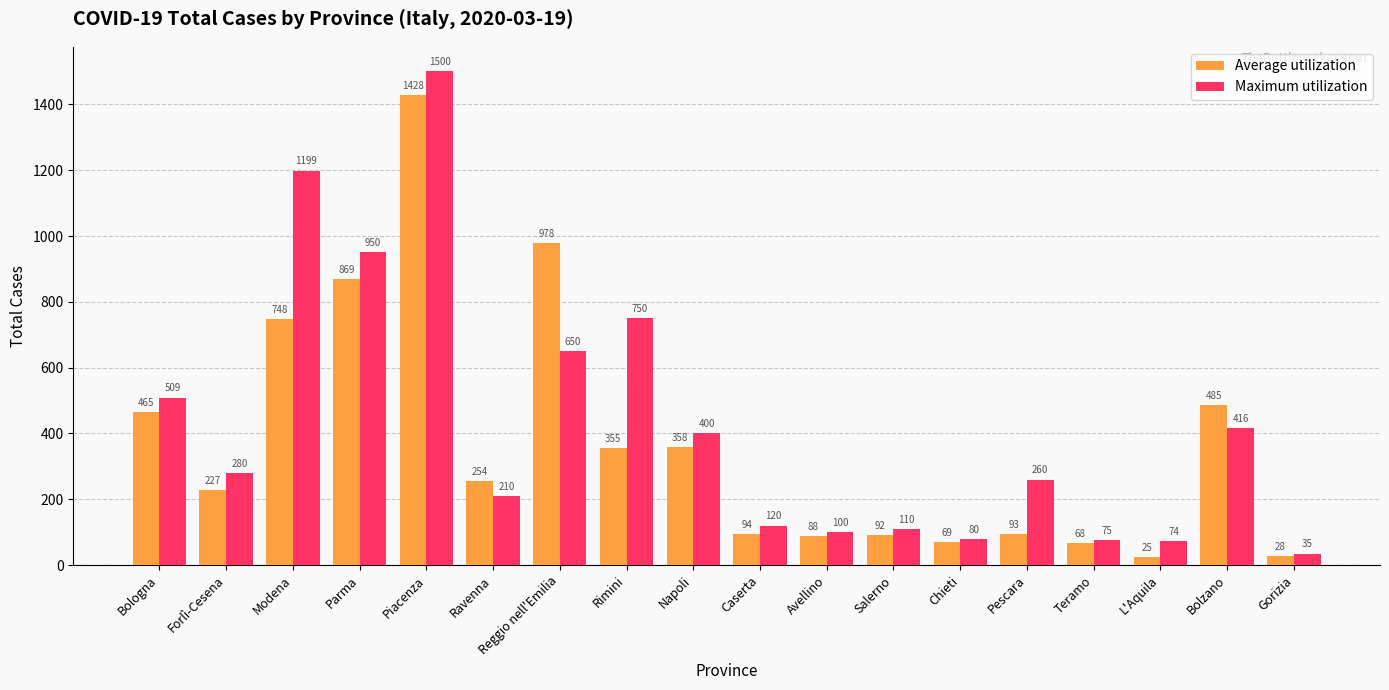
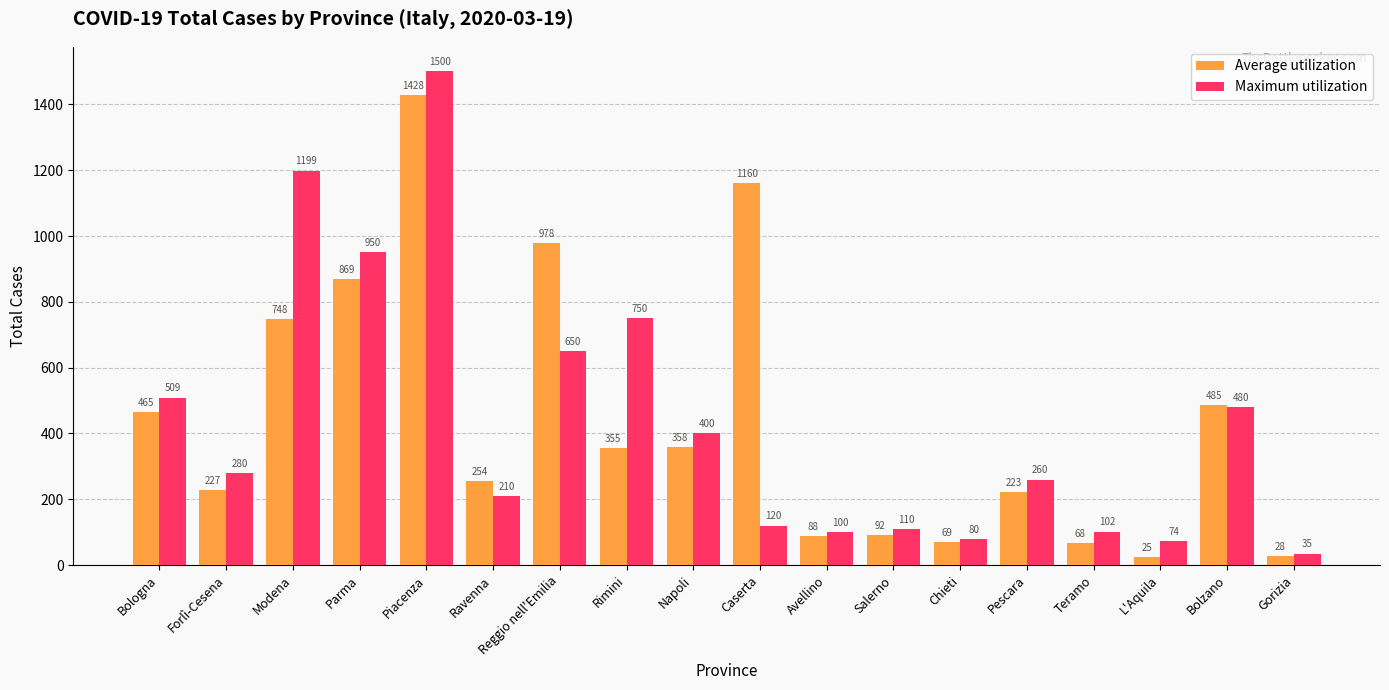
  {
    "Average utilization": {
      "Bologna": 465,
      "Forlì-Cesena": 227,
      "Modena": 748,
      "Parma": 869,
      "Piacenza": 1428,
      "Ravenna": 254,
      "Reggio nell'Emilia": 978,
      "Rimini": 355,
      "Napoli": 358,
-     "Caserta": 94,
+     "Caserta": 1160,
      "Avellino": 88,
      "Salerno": 92,
      "Chieti": 69,
-     "Pescara": 93,
+     "Pescara": 223,
      "Teramo": 68,
      "L'Aquila": 25,
      "Bolzano": 485,
      "Gorizia": 28
    },
    "Maximum utilization": {
      "Bologna": 509,
      "Forlì-Cesena": 280,
      "Modena": 1199,
      "Parma": 950,
      "Piacenza": 1500,
      "Ravenna": 210,
      "Reggio nell'Emilia": 650,
      "Rimini": 750,
      "Napoli": 400,
      "Caserta": 120,
      "Avellino": 100,
      "Salerno": 110,
      "Chieti": 80,
      "Pescara": 260,
-     "Teramo": 75,
+     "Teramo": 102,
      "L'Aquila": 74,
-     "Bolzano": 416,
+     "Bolzano": 480,
      "Gorizia": 35
    }
  }
